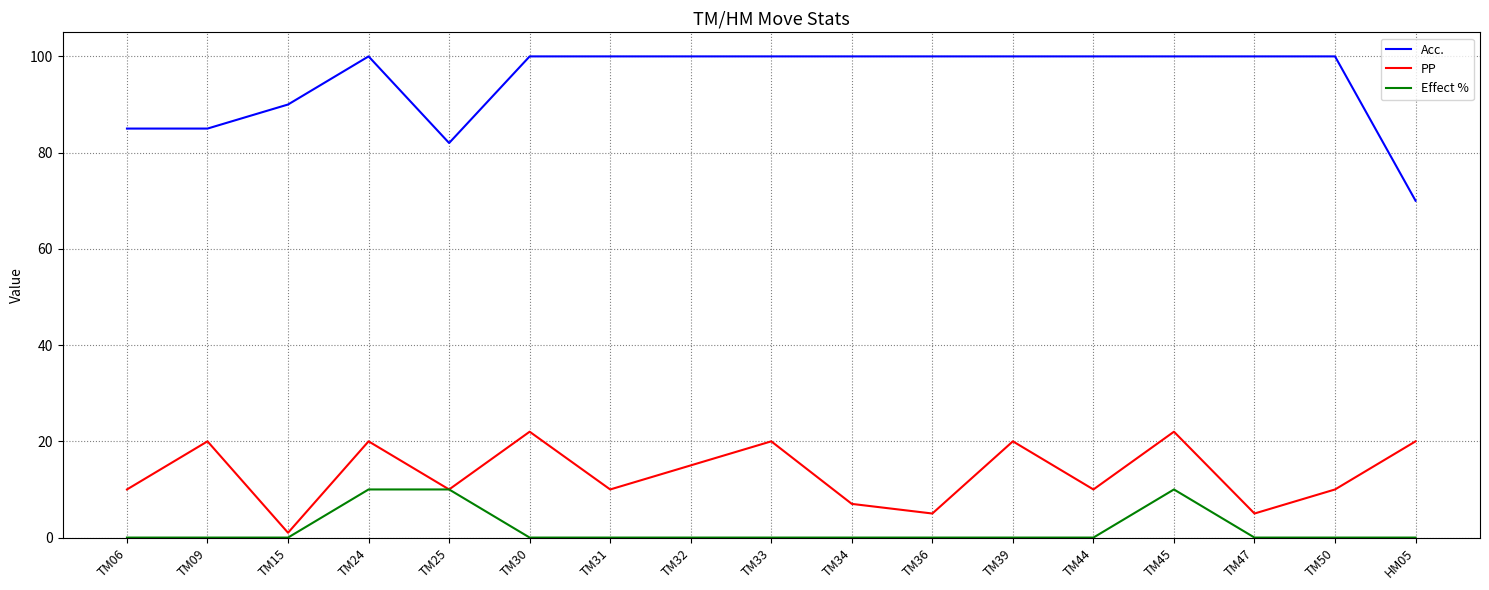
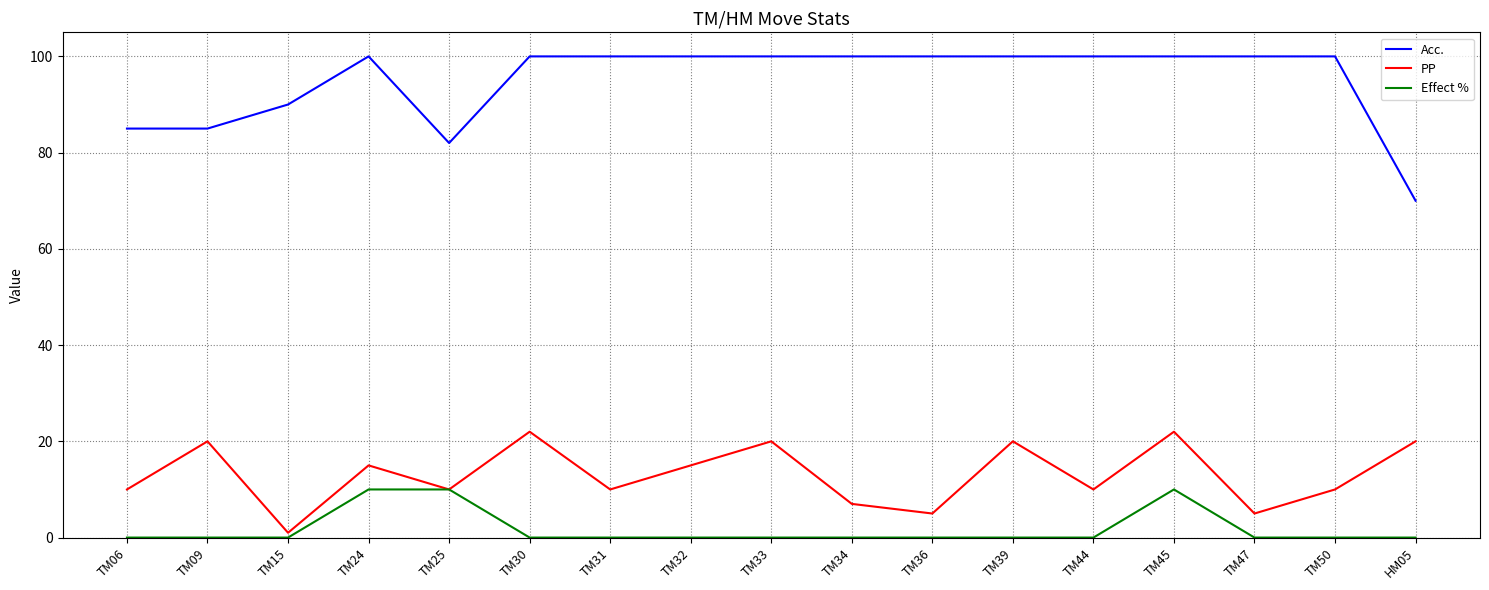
  {
    "Acc.": {
      "TM06": 85,
      "TM09": 85,
      "TM15": 90,
      "TM24": 100,
      "TM25": 82,
      "TM30": 100,
      "TM31": 100,
      "TM32": 100,
      "TM33": 100,
      "TM34": 100,
      "TM36": 100,
      "TM39": 100,
      "TM44": 100,
      "TM45": 100,
      "TM47": 100,
      "TM50": 100,
      "HM05": 70
    },
    "PP": {
      "TM06": 10,
      "TM09": 20,
      "TM15": 1,
-     "TM24": 20,
+     "TM24": 15,
      "TM30": 22,
      "TM31": 10,
      "TM32": 15,
      "TM33": 20,
      "TM34": 7,
      "TM36": 5,
      "TM39": 20,
      "TM44": 10,
      "TM45": 22,
      "TM47": 5,
      "TM50": 10,
      "HM05": 20
    },
    "Effect %": {
      "TM06": 0,
      "TM09": 0,
      "TM15": 0,
      "TM24": 10,
      "TM30": 0,
      "TM31": 0,
      "TM32": 0,
      "TM33": 0,
      "TM34": 0,
      "TM36": 0,
      "TM39": 0,
      "TM44": 0,
      "TM45": 10,
      "TM47": 0,
      "TM50": 0,
      "HM05": 0
    }
  }
